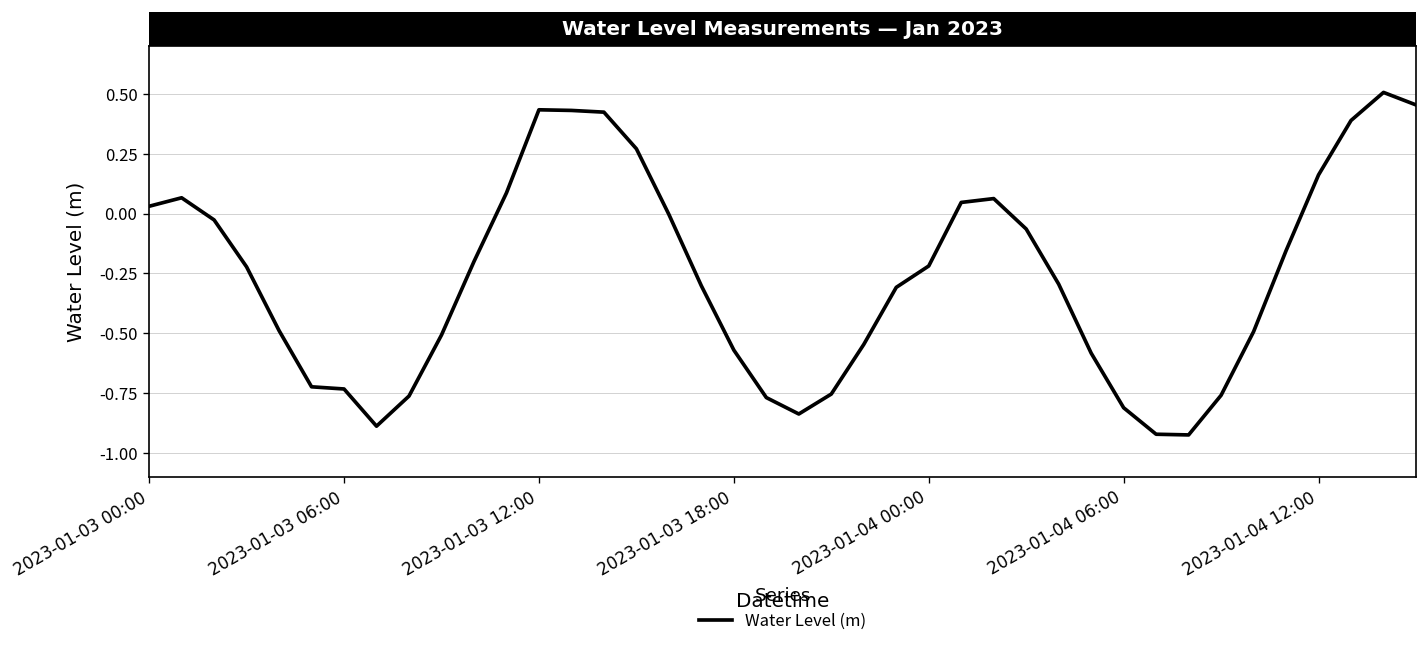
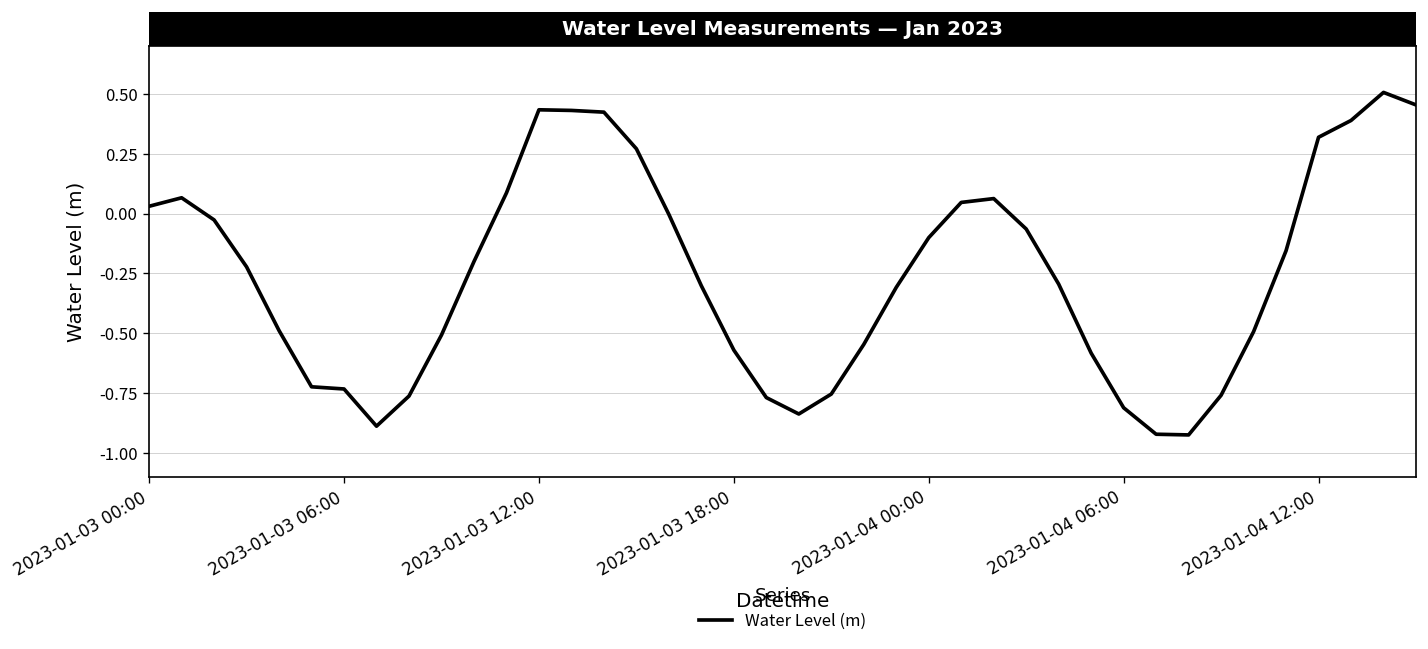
  {
    "2023-01-03 00:00": 0.03,
    "2023-01-03 06:00": -0.73,
    "2023-01-03 12:00": 0.43,
    "2023-01-03 18:00": -0.57,
-   "2023-01-04 00:00": -0.22,
+   "2023-01-04 00:00": -0.10,
    "2023-01-04 06:00": -0.81,
-   "2023-01-04 12:00": 0.16
+   "2023-01-04 12:00": 0.32
  }
